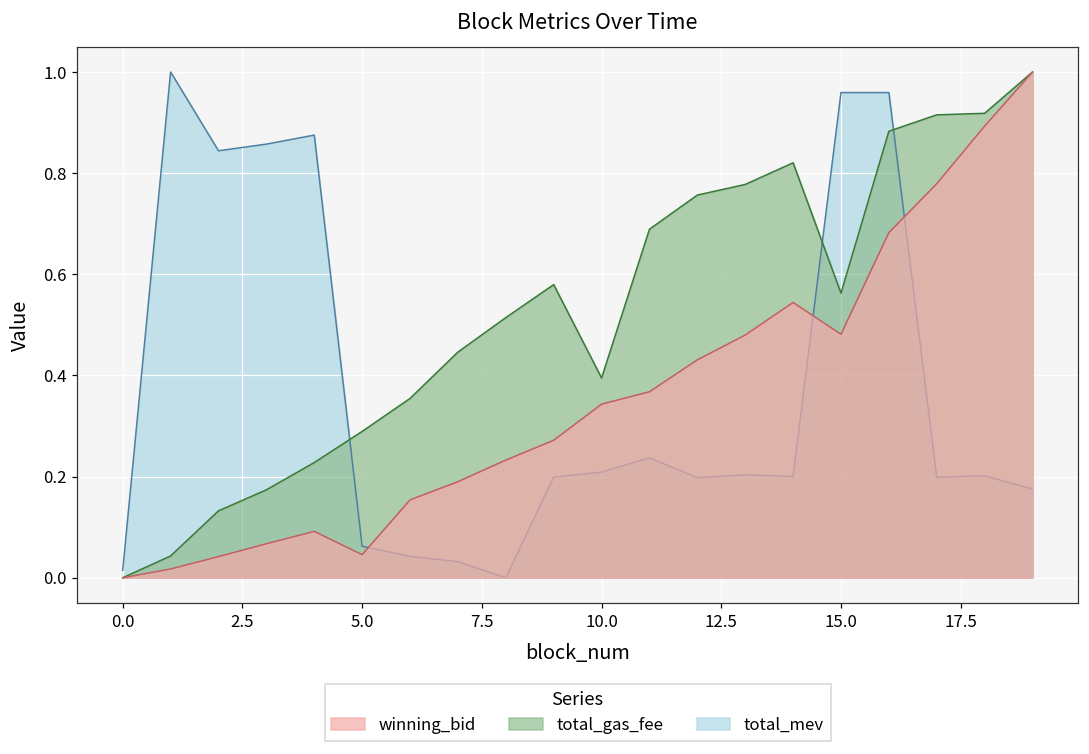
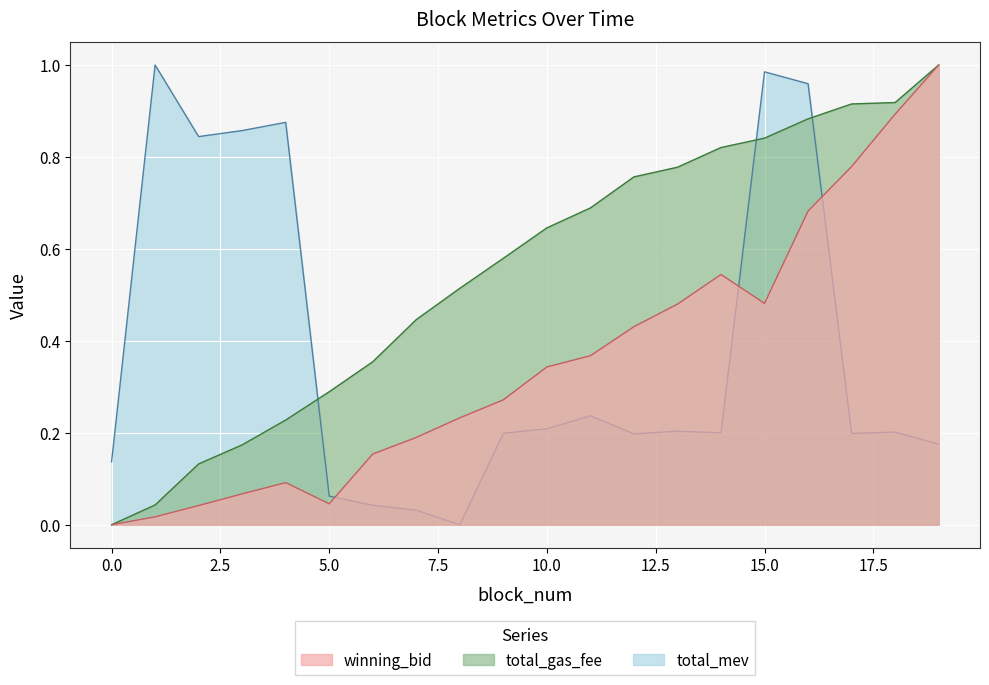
  {
    "winning_bid": {
      "5.0": 0.05,
      "10.0": 0.34,
      "15.0": 0.48
    },
    "total_gas_fee": {
      "5.0": 0.29,
-     "10.0": 0.39,
-     "15.0": 0.56
+     "10.0": 0.65,
+     "15.0": 0.84
    },
    "total_mev": {
-     "0.0": 0.01,
+     "0.0": 0.14,
      "5.0": 0.06,
      "10.0": 0.21,
-     "15.0": 0.96
+     "15.0": 0.99
    }
  }
